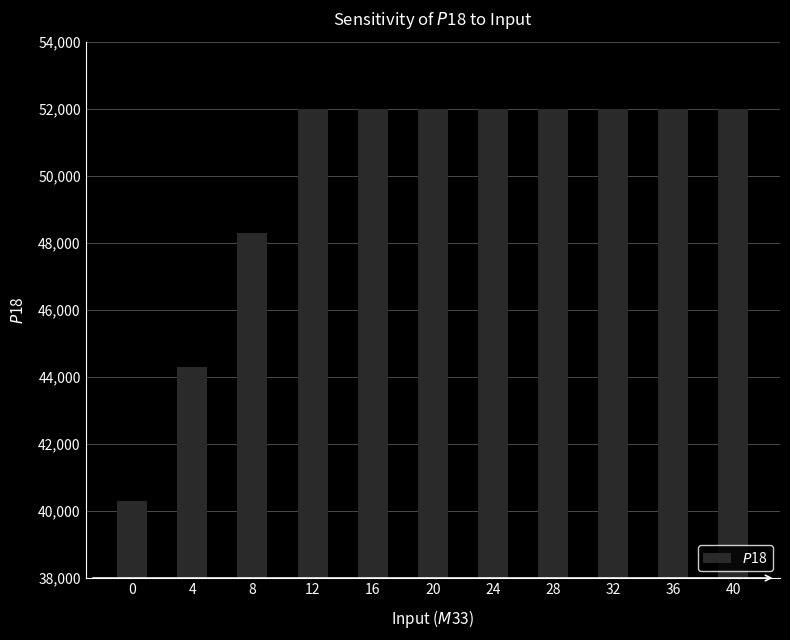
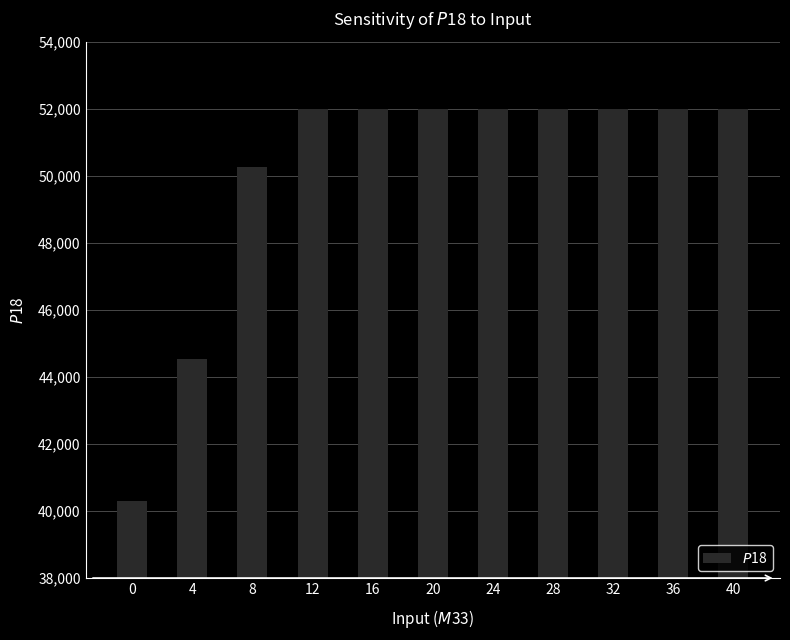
  {
    "0": "40,300",
-   "4": "44,300",
-   "8": "48,300",
+   "4": "44,500",
+   "8": "50,300",
    "12": "52,000",
    "16": "52,000",
    "20": "52,000",
    "24": "52,000",
    "28": "52,000",
    "32": "52,000",
    "36": "52,000",
    "40": "52,000"
  }
